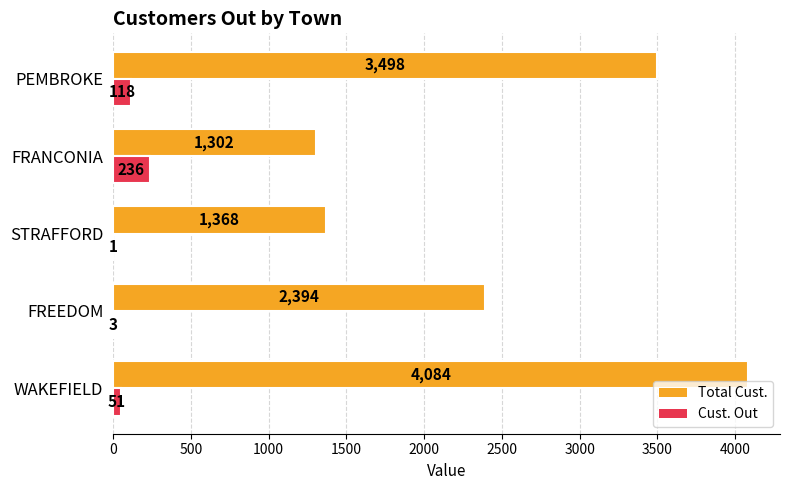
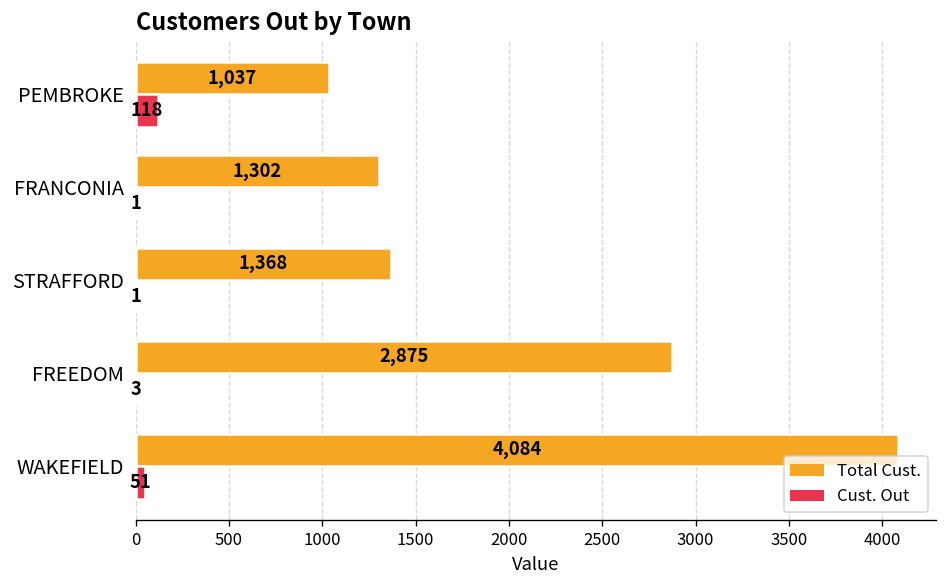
  {
    "Total Cust.": {
-     "PEMBROKE": "3,498",
+     "PEMBROKE": "1,037",
      "FRANCONIA": "1,302",
      "STRAFFORD": "1,368",
-     "FREEDOM": "2,394",
+     "FREEDOM": "2,875",
      "WAKEFIELD": "4,084"
    },
    "Cust. Out": {
      "PEMBROKE": "118",
-     "FRANCONIA": "236",
+     "FRANCONIA": "1",
      "STRAFFORD": "1",
      "FREEDOM": "3",
      "WAKEFIELD": "51"
    }
  }
